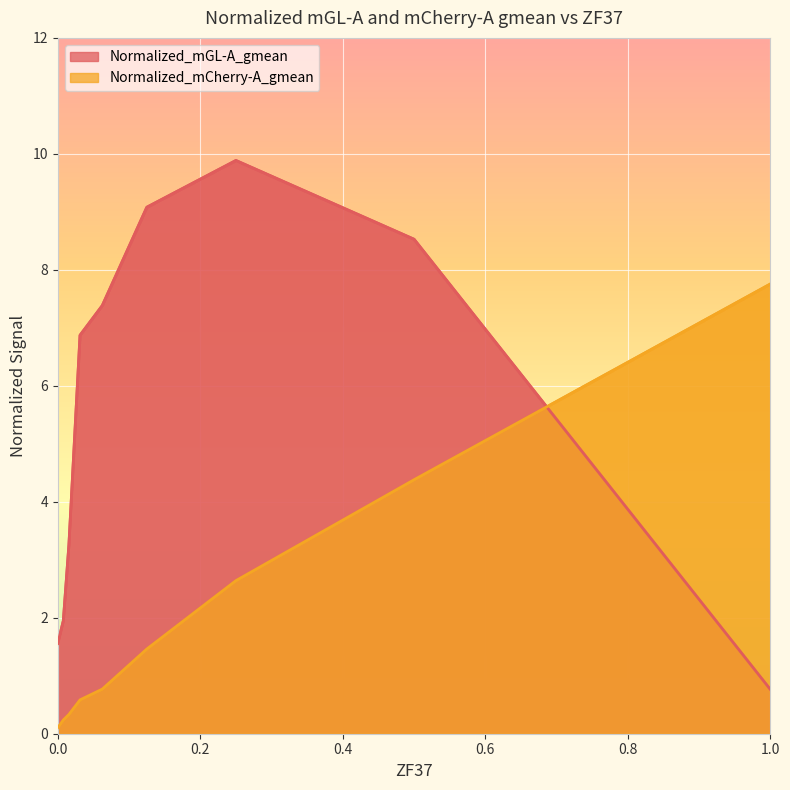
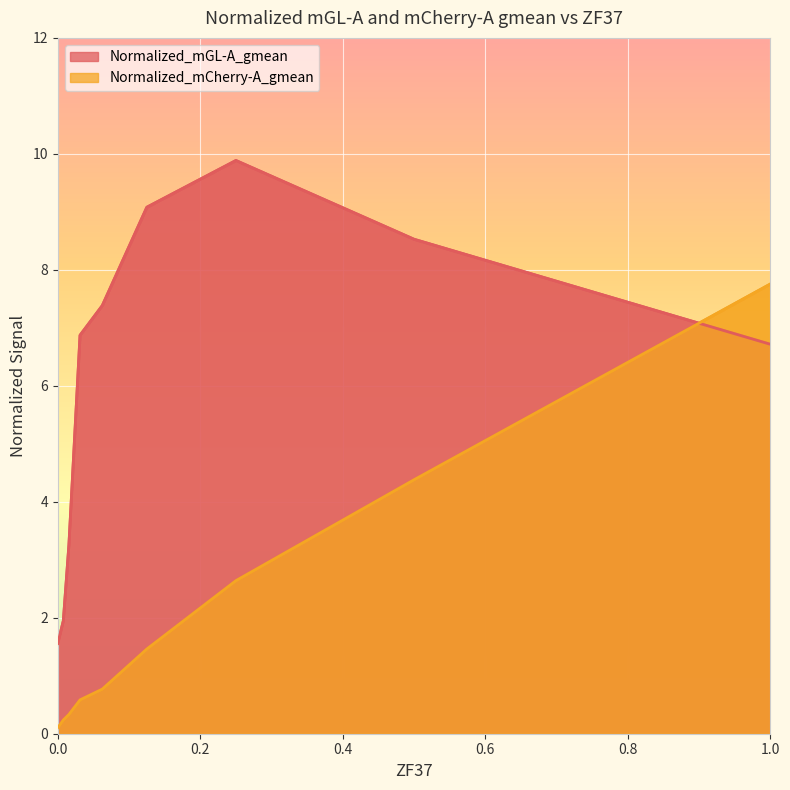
  {
    "Normalized_mGL-A_gmean": {
      "0.0": 1.6,
-     "1.0": 0.8
+     "1.0": 6.7
    },
    "Normalized_mCherry-A_gmean": {
      "0.0": 0.1,
      "1.0": 7.8
    }
  }
